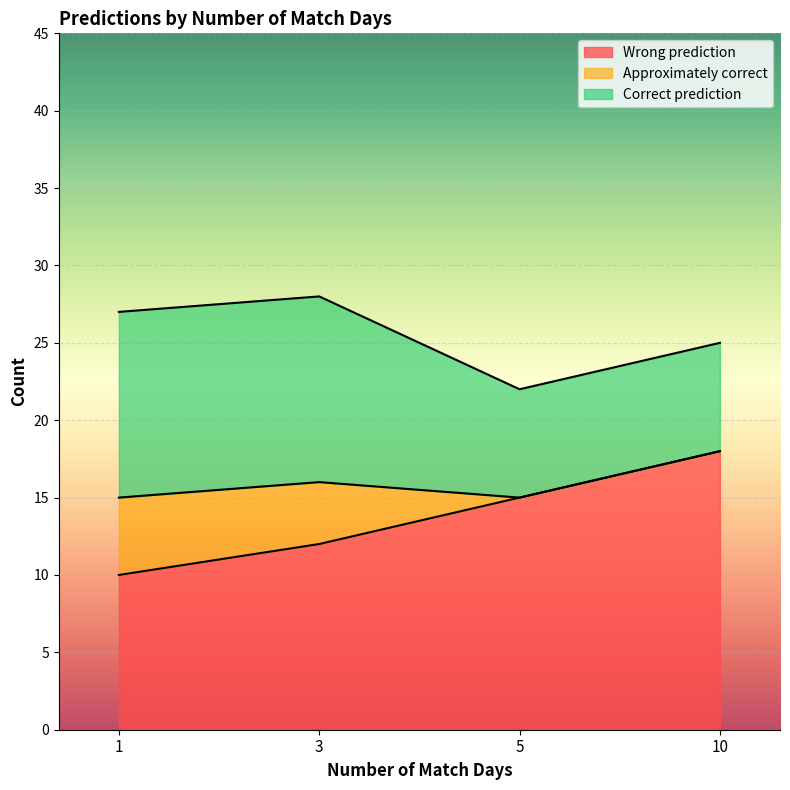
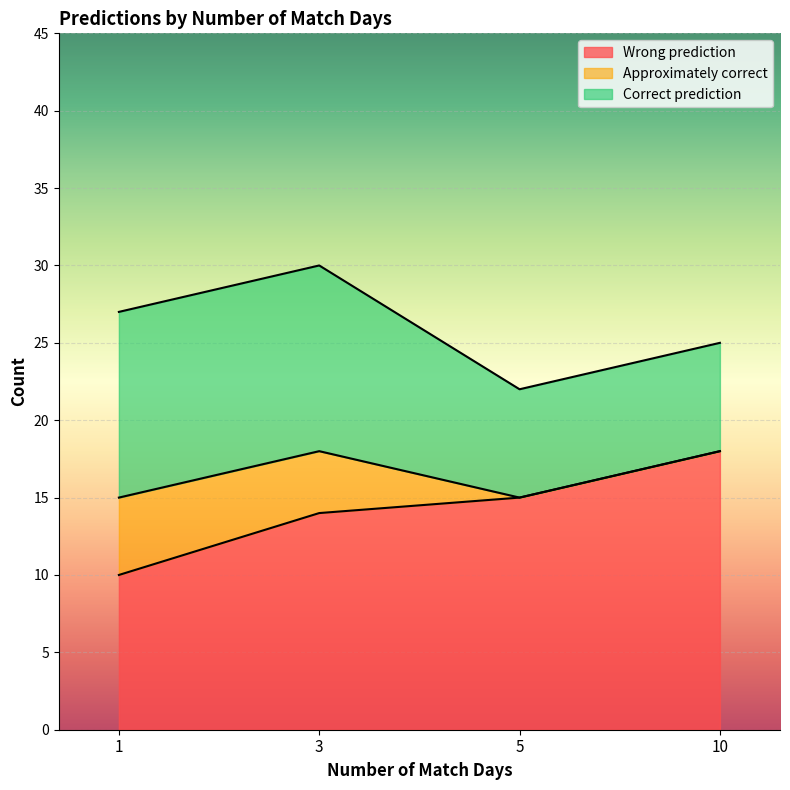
  {
    "Wrong prediction": {
      "1": 10,
-     "3": 12
+     "3": 14
    },
    "Approximately correct": {
      "1": 15
    },
    "Correct prediction": {
      "1": 12,
      "3": 12,
      "5": 7,
      "10": 7
    }
  }
